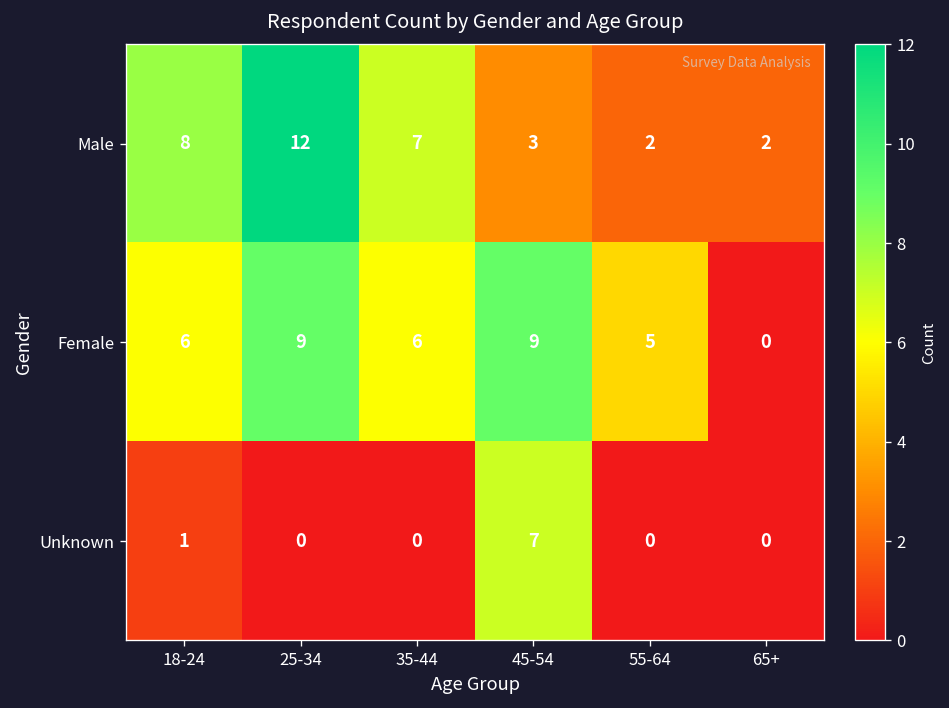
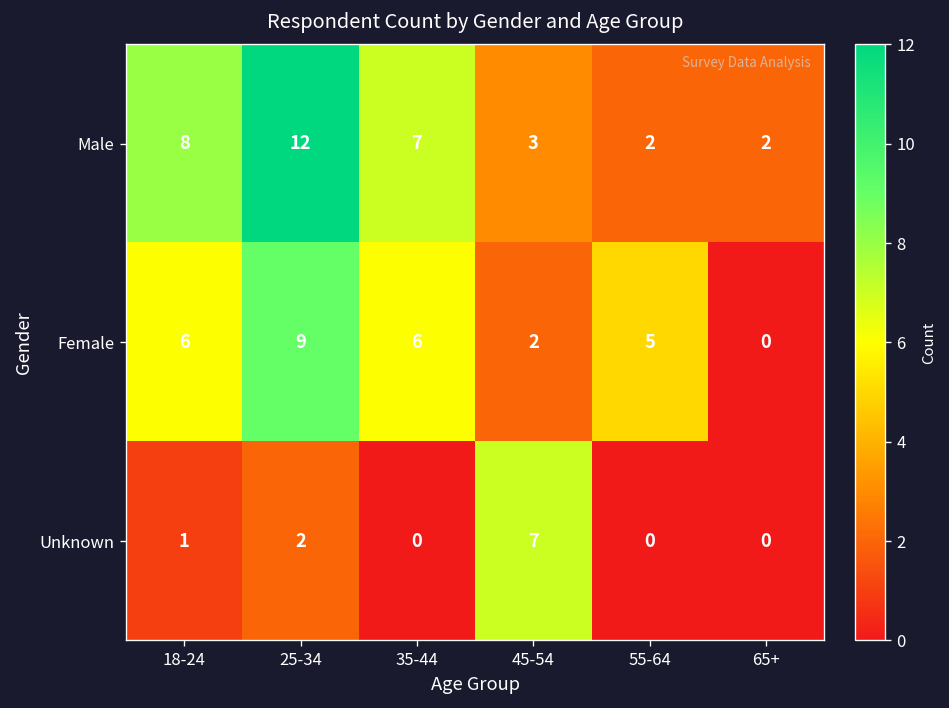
  {
    "Male": {
      "18-24": 8,
      "25-34": 12,
      "35-44": 7,
      "45-54": 3,
      "55-64": 2
    },
    "Female": {
      "18-24": 6,
      "25-34": 9,
      "35-44": 6,
-     "45-54": 9,
+     "45-54": 2,
      "55-64": 5,
      "65+": 0
    },
    "Unknown": {
      "18-24": 1,
-     "25-34": 0,
+     "25-34": 2,
      "35-44": 0,
      "45-54": 7,
      "55-64": 0,
      "65+": 0
    }
  }
